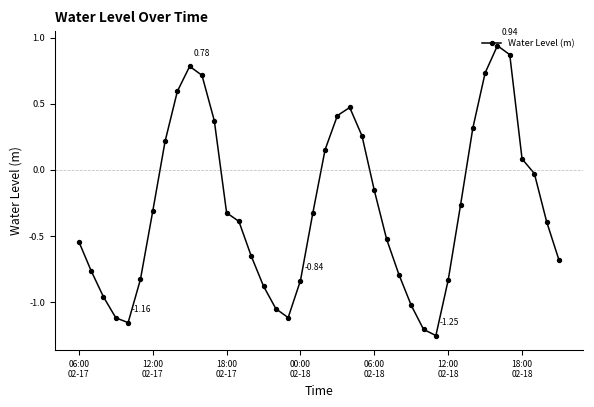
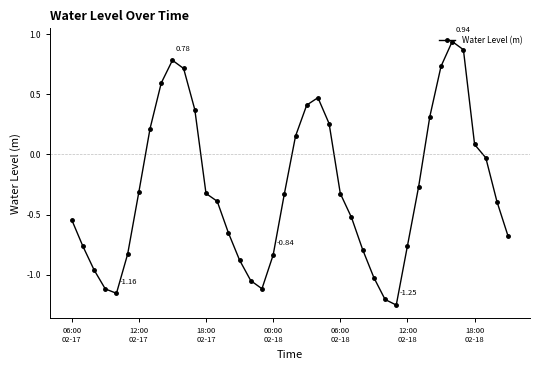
  {
    "06:00 02-17": -0.54,
    "12:00 02-17": -0.31,
    "18:00 02-17": -0.32,
-   "06:00 02-18": -0.16,
-   "12:00 02-18": -0.83,
+   "06:00 02-18": -0.32,
+   "12:00 02-18": -0.76,
    "18:00 02-18": 0.08
  }
